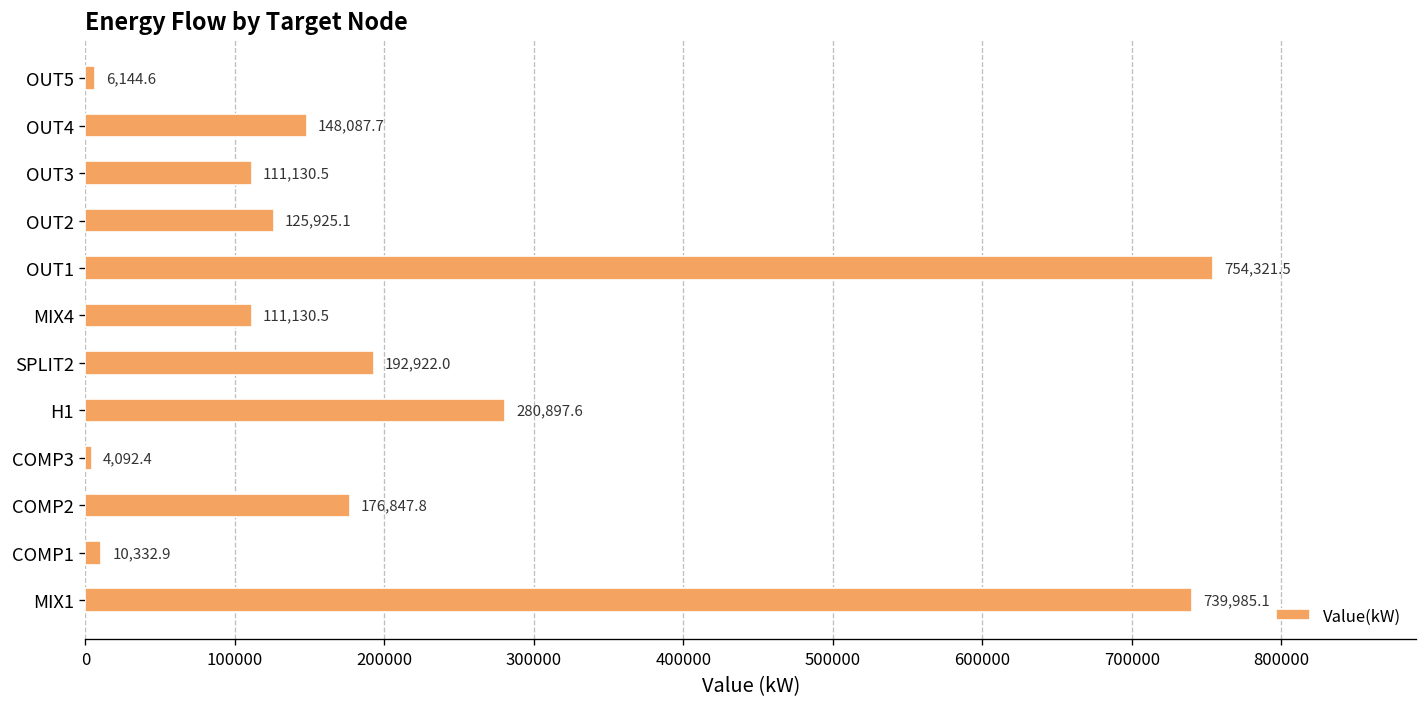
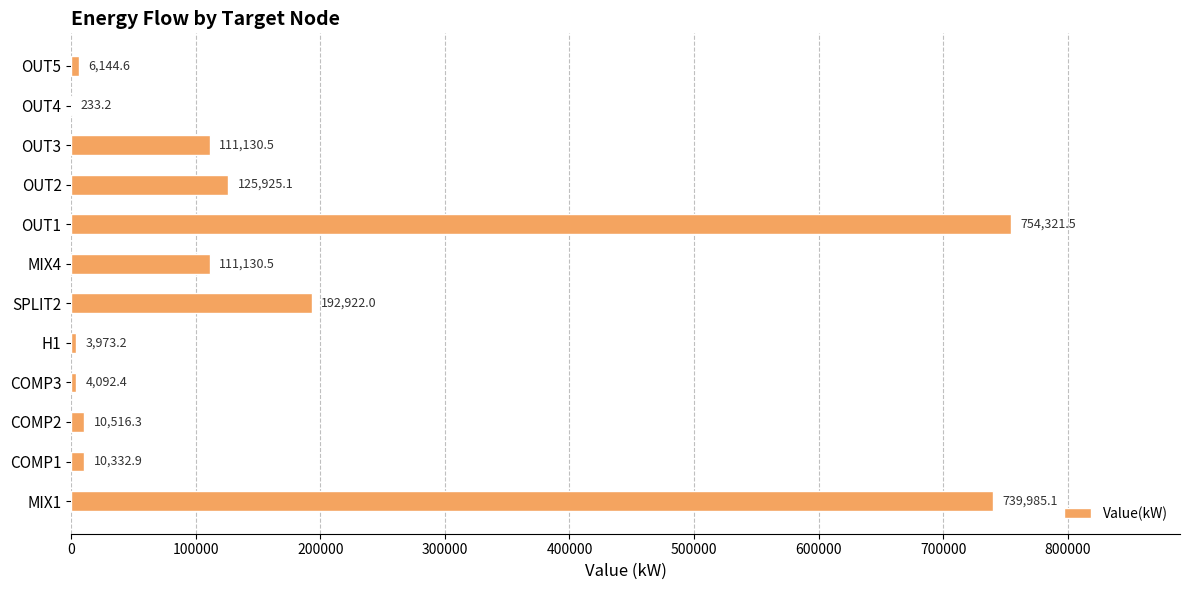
  {
    "OUT5": "6,144.6",
-   "OUT4": "148,087.7",
+   "OUT4": "233.2",
    "OUT3": "111,130.5",
    "OUT2": "125,925.1",
    "OUT1": "754,321.5",
    "MIX4": "111,130.5",
    "SPLIT2": "192,922.0",
-   "H1": "280,897.6",
+   "H1": "3,973.2",
    "COMP3": "4,092.4",
-   "COMP2": "176,847.8",
+   "COMP2": "10,516.3",
    "COMP1": "10,332.9",
    "MIX1": "739,985.1"
  }
